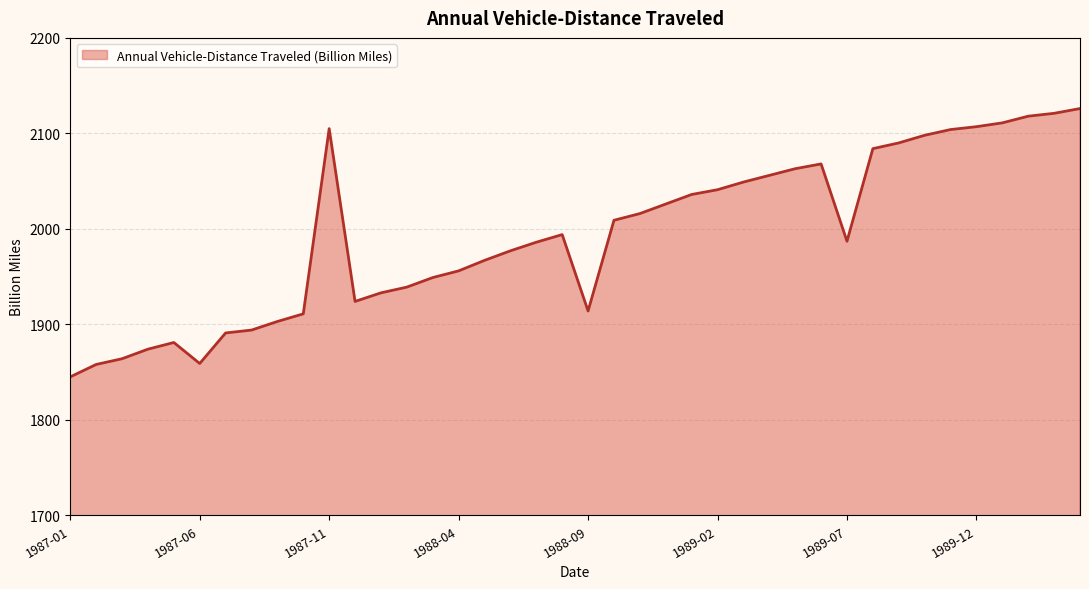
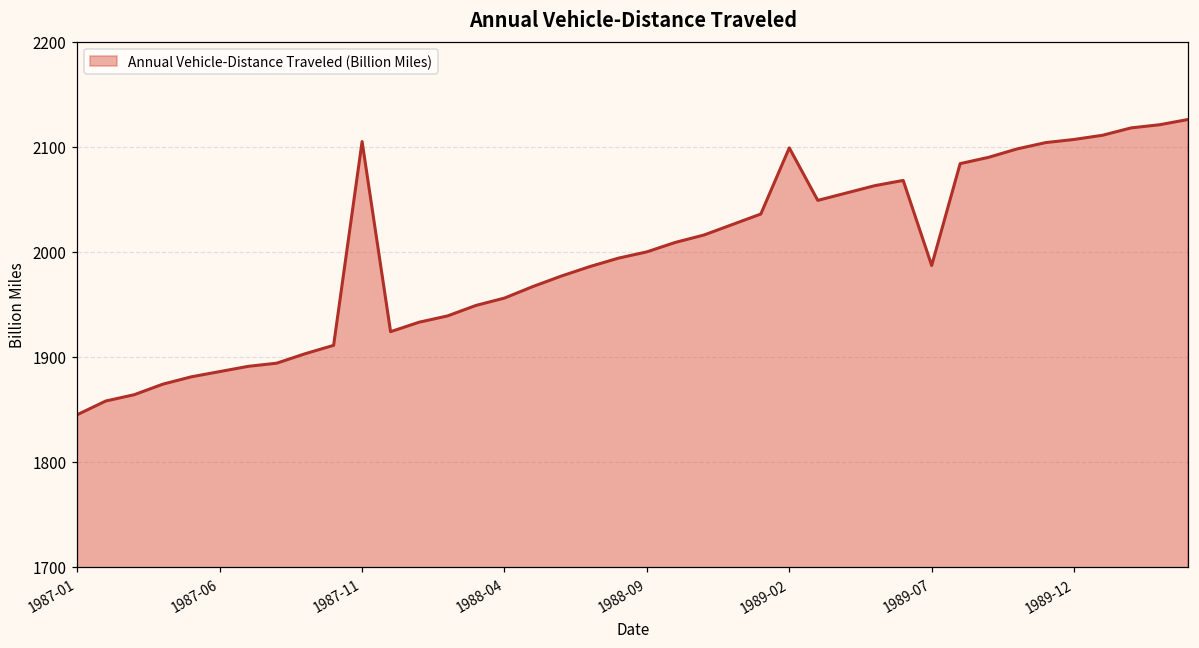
  {
    "1987-01": 1850,
-   "1987-06": 1860,
+   "1987-06": 1890,
    "1987-11": 2110,
    "1988-04": 1960,
-   "1988-09": 1910,
-   "1989-02": 2040,
+   "1988-09": 2000,
+   "1989-02": 2100,
    "1989-07": 1990,
    "1989-12": 2110
  }
